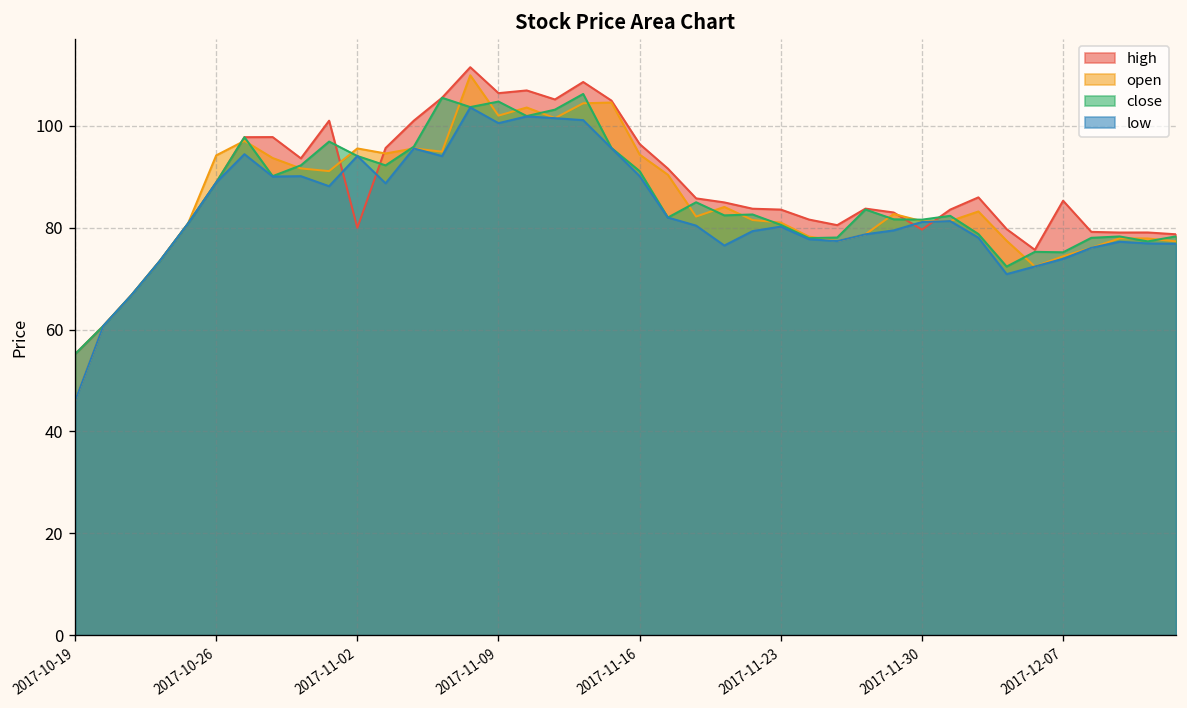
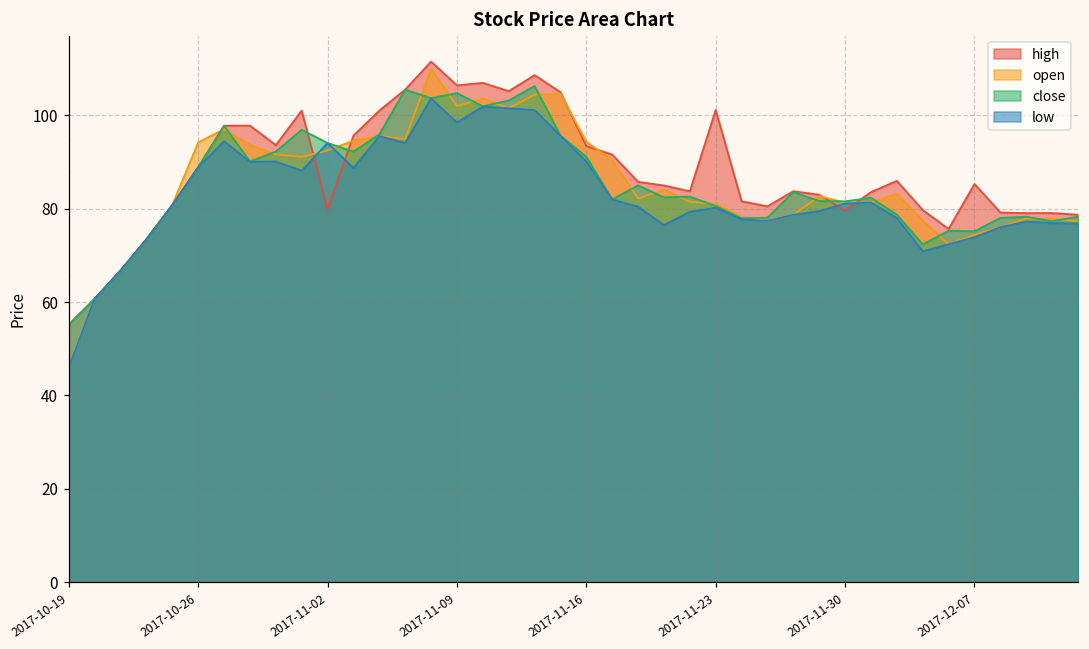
  {
    "high": {
      "2017-11-02": 80,
      "2017-11-09": 106,
-     "2017-11-16": 96,
-     "2017-11-23": 84,
+     "2017-11-16": 93,
+     "2017-11-23": 101,
      "2017-11-30": 80,
      "2017-12-07": 85
    },
    "open": {
      "2017-10-26": 94,
-     "2017-11-02": 96,
+     "2017-11-02": 92,
      "2017-11-09": 102,
      "2017-11-16": 94
    },
    "close": {
      "2017-11-09": 105,
      "2017-11-16": 91,
      "2017-12-07": 75
    },
    "low": {
-     "2017-11-09": 101,
+     "2017-11-09": 98,
      "2017-11-16": 90
    }
  }
